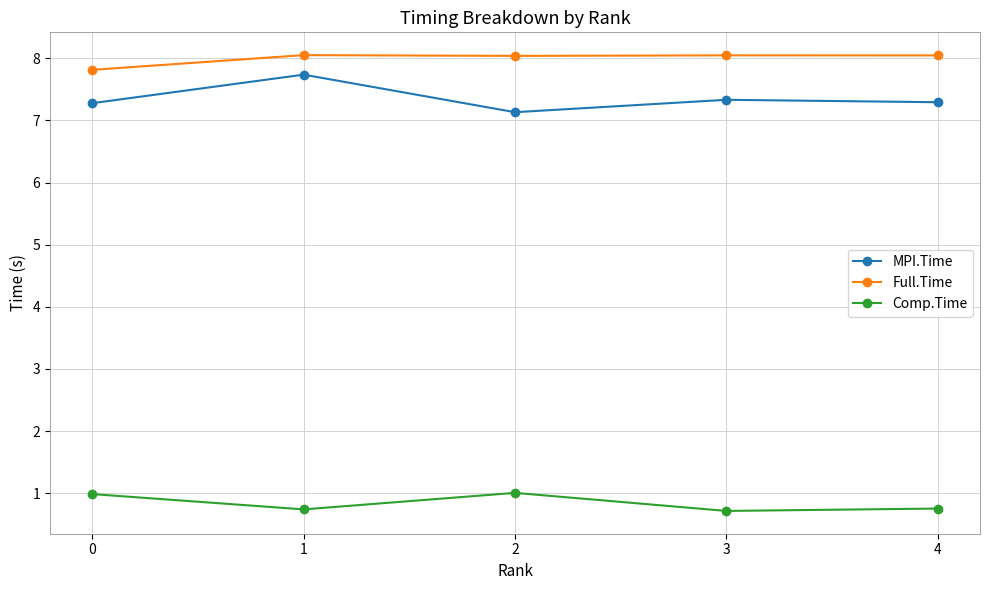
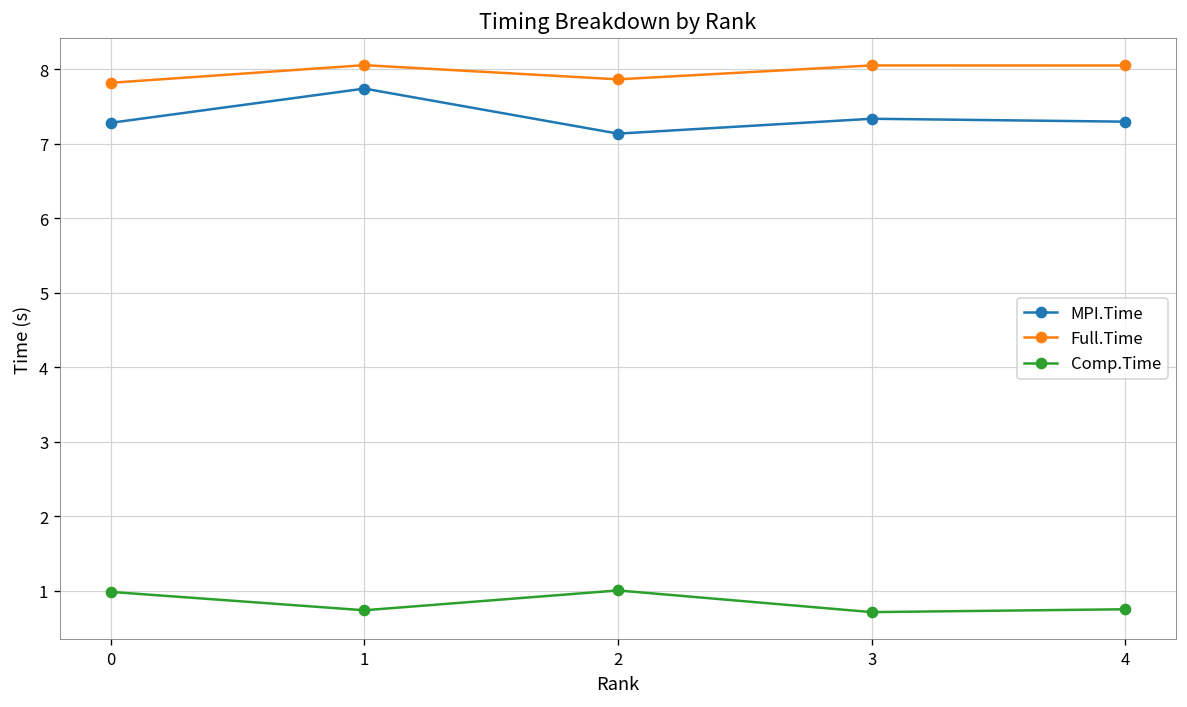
  {
    "MPI.Time": {
      "0": 7.3,
      "1": 7.7,
      "2": 7.1,
      "3": 7.3,
      "4": 7.3
    },
    "Full.Time": {
      "0": 7.8,
      "1": 8.1,
-     "2": 8.0,
+     "2": 7.9,
      "3": 8.0,
      "4": 8.0
    },
    "Comp.Time": {
      "0": 1.0,
      "1": 0.7,
      "2": 1.0,
      "3": 0.7,
      "4": 0.8
    }
  }
